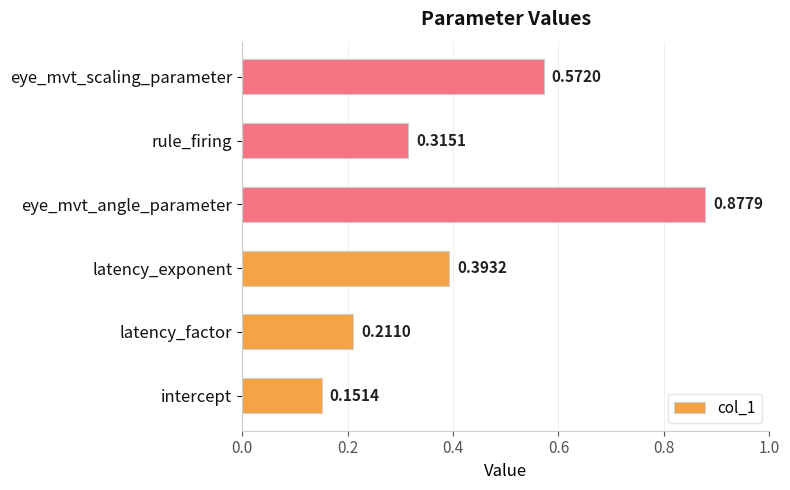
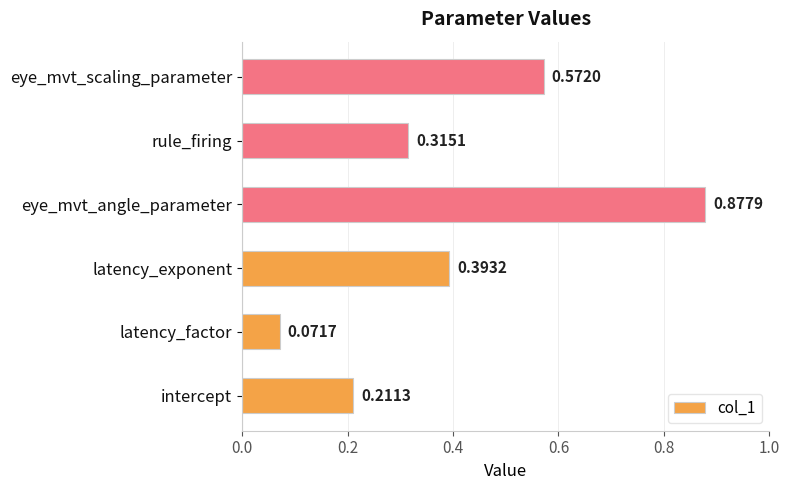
  {
    "eye_mvt_scaling_parameter": 0.5720,
    "rule_firing": 0.3151,
    "eye_mvt_angle_parameter": 0.8779,
    "latency_exponent": 0.3932,
-   "latency_factor": 0.2110,
-   "intercept": 0.1514
+   "latency_factor": 0.0717,
+   "intercept": 0.2113
  }
